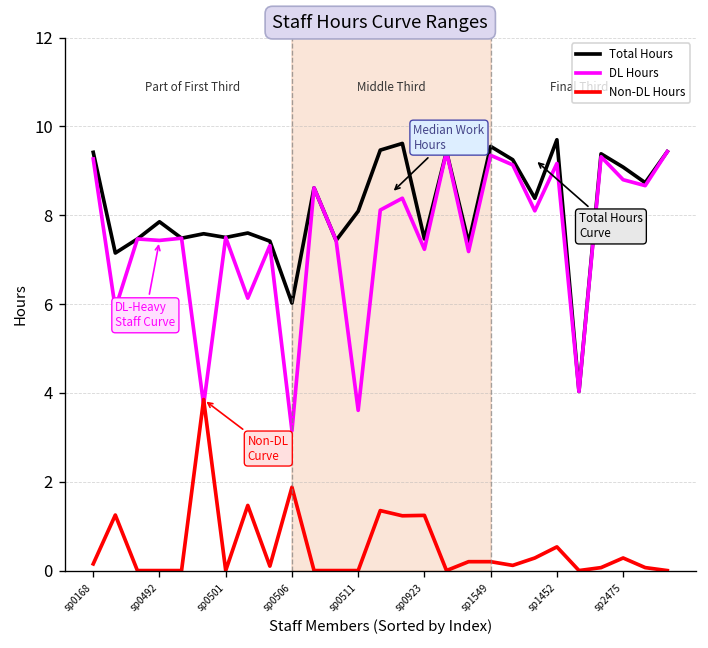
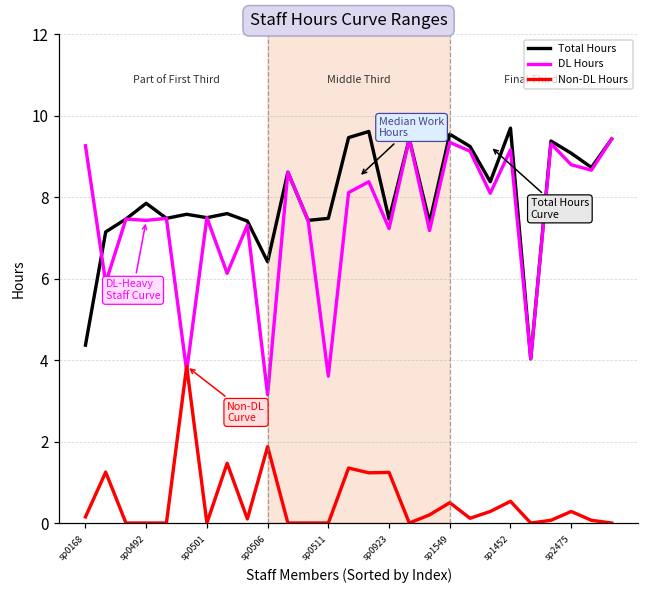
  {
    "Total Hours": {
-     "sp0168": 9.4,
+     "sp0168": 4.4,
      "sp0492": 7.9,
-     "sp0506": 6.0,
-     "sp0511": 8.1,
+     "sp0506": 6.4,
+     "sp0511": 7.5,
      "sp0923": 7.5,
      "sp1549": 9.6,
      "sp1452": 9.7,
      "sp2475": 9.1
    },
    "DL Hours": {
      "sp0168": 9.3,
      "sp0492": 7.4,
      "sp0506": 3.2,
      "sp0511": 3.6,
      "sp0923": 7.2,
      "sp1549": 9.4,
      "sp1452": 9.2,
      "sp2475": 8.8
    },
    "Non-DL Hours": {
      "sp0168": 0.2,
      "sp0492": 0.0,
      "sp0501": 0.0,
      "sp0506": 1.9,
      "sp0511": 0.0,
      "sp0923": 1.2,
-     "sp1549": 0.2,
+     "sp1549": 0.5,
      "sp1452": 0.5,
      "sp2475": 0.3
    }
  }
